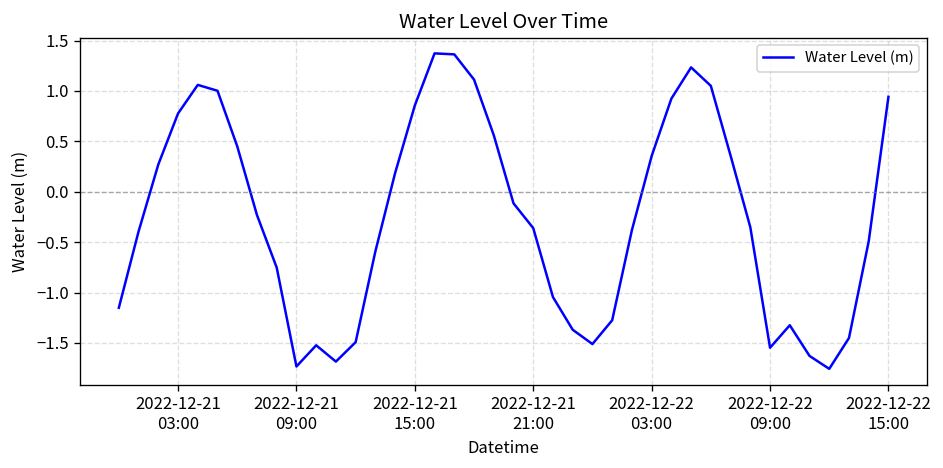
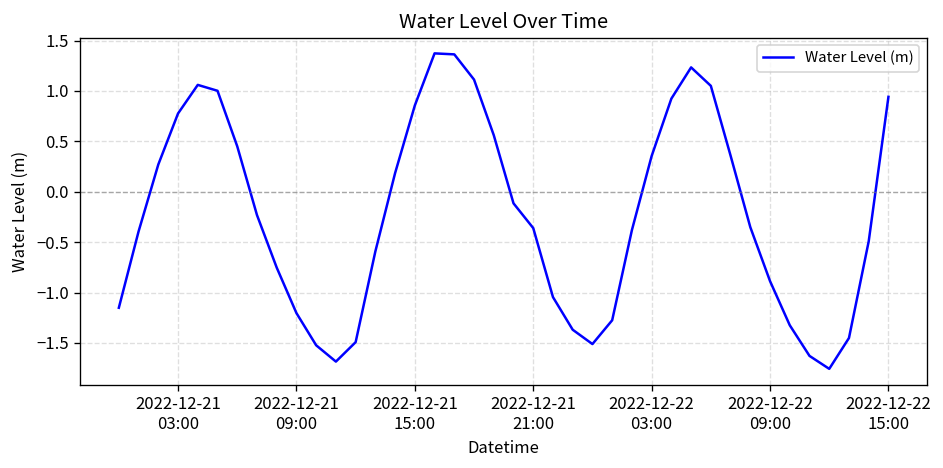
  {
    "2022-12-21 03:00": 0.8,
-   "2022-12-21 09:00": -1.7,
+   "2022-12-21 09:00": -1.2,
    "2022-12-21 15:00": 0.9,
    "2022-12-21 21:00": -0.4,
    "2022-12-22 03:00": 0.4,
-   "2022-12-22 09:00": -1.5,
+   "2022-12-22 09:00": -0.9,
    "2022-12-22 15:00": 0.9
  }
